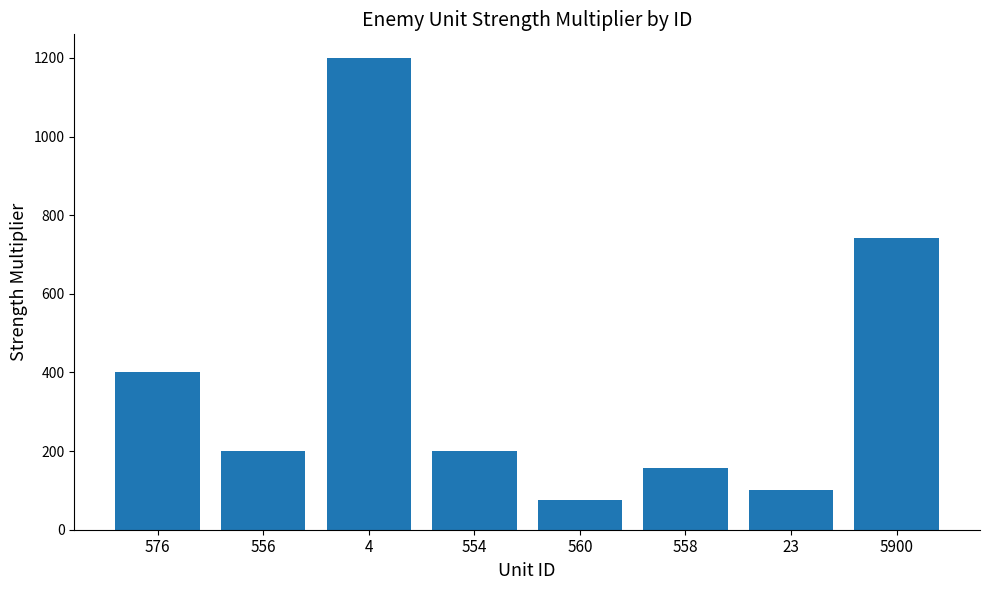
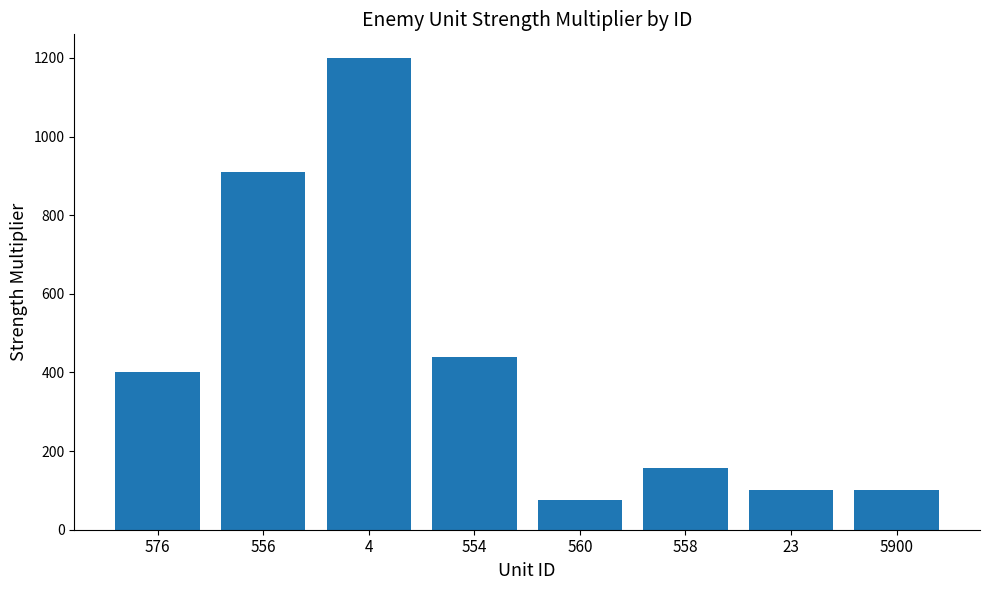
  {
    "576": 400,
-   "556": 200,
+   "556": 910,
    "4": 1200,
-   "554": 200,
+   "554": 440,
    "560": 80,
    "558": 160,
    "23": 100,
-   "5900": 740
+   "5900": 100
  }
